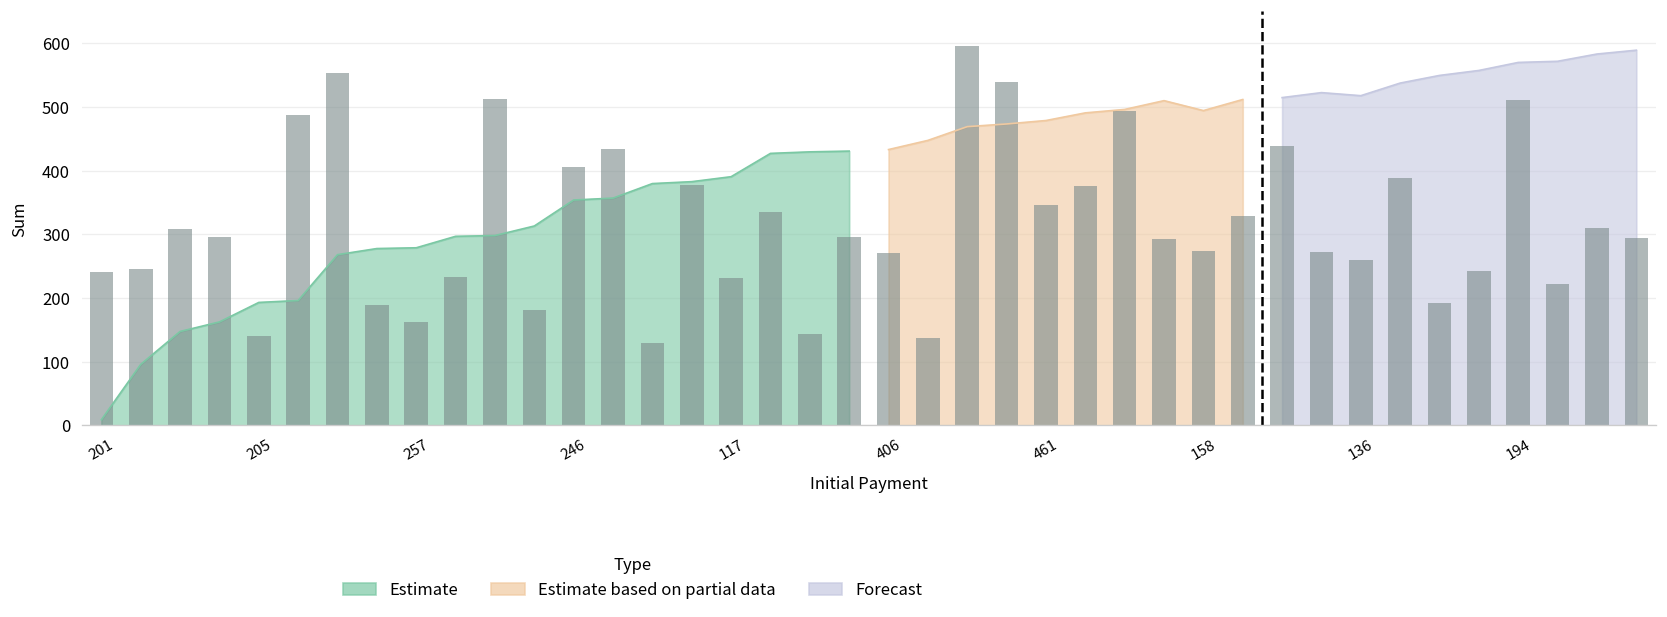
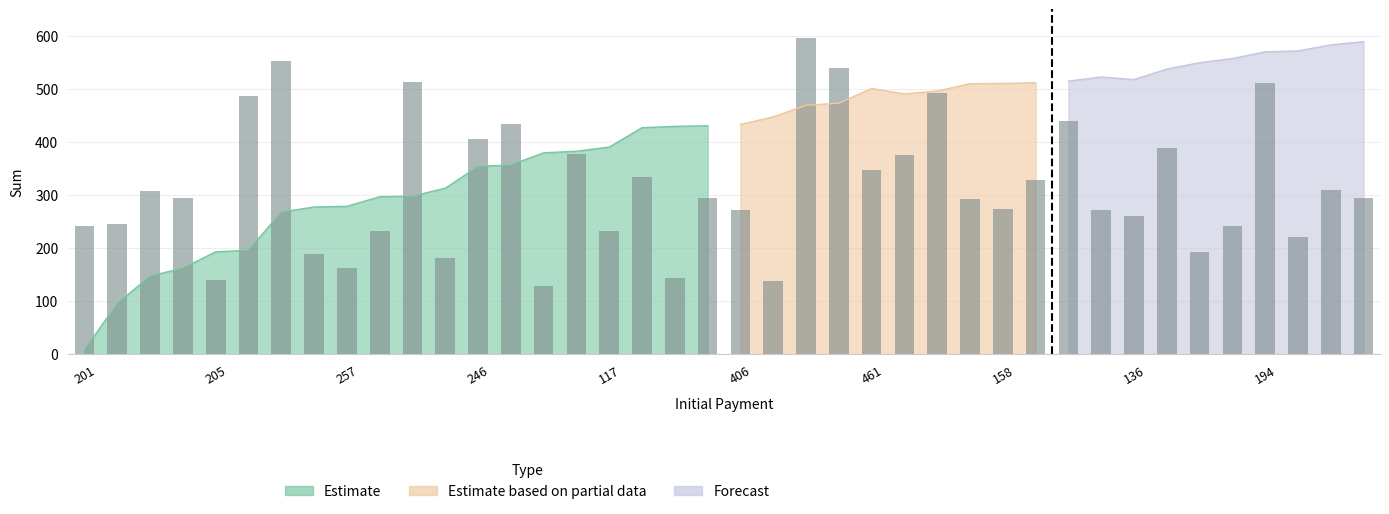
  {
    "Estimate based on partial data": {
      "406": 430,
-     "461": 480,
-     "158": 490
+     "461": 500,
+     "158": 510
    },
    "Forecast": {
      "136": 520,
      "194": 570
    }
  }
